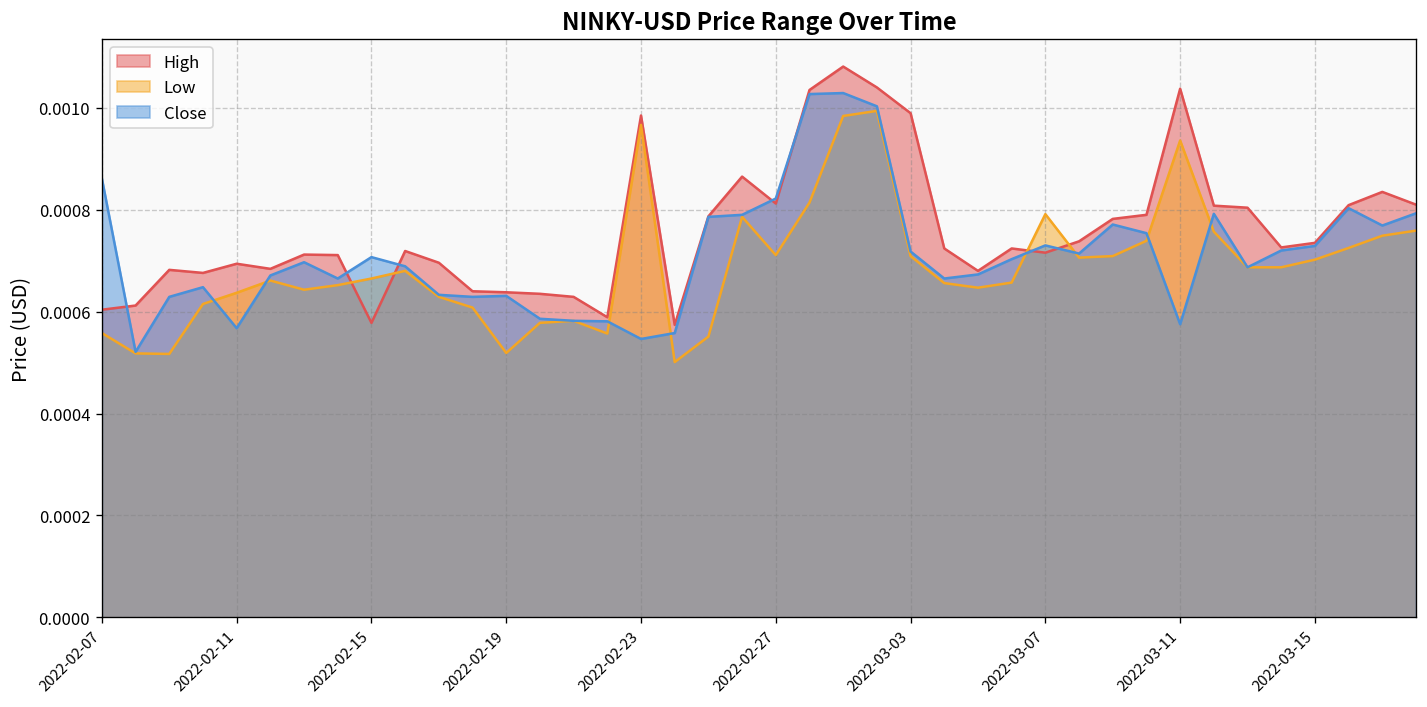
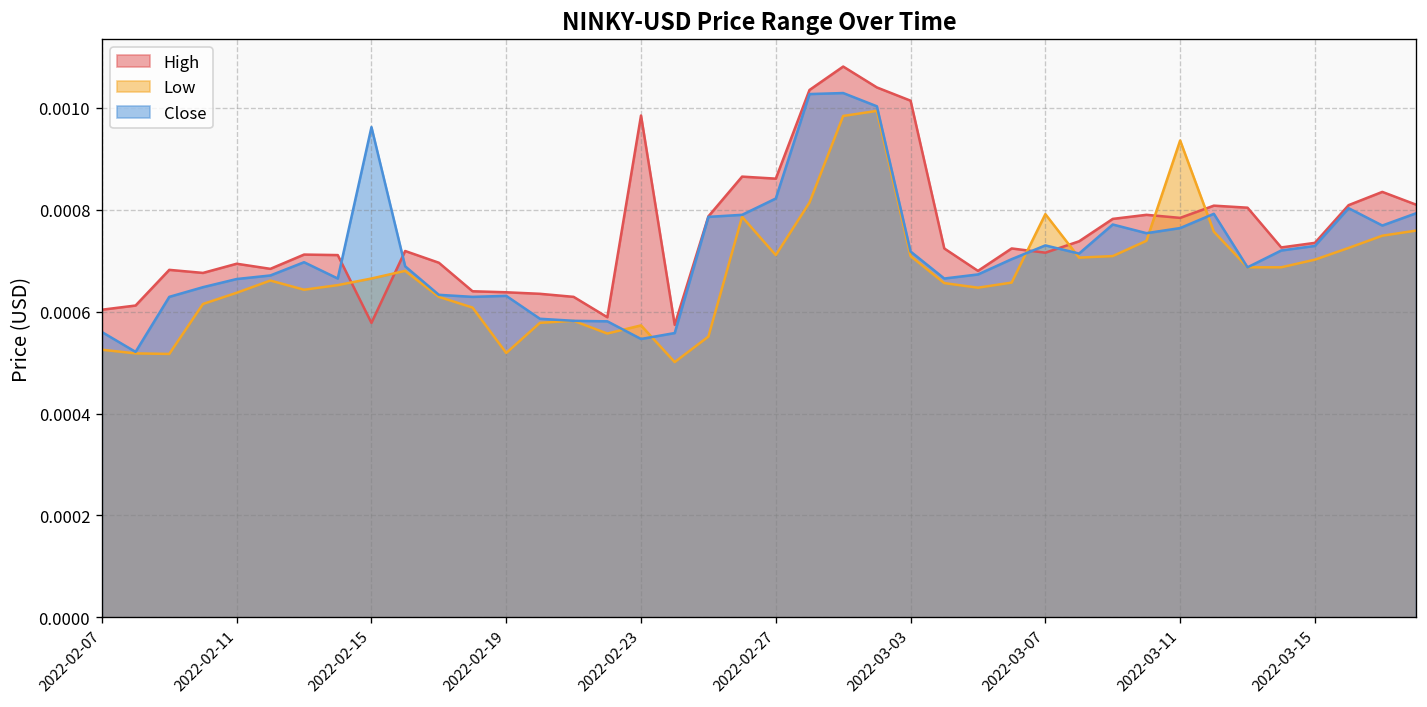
  {
    "High": {
      "2022-02-07": 0.00060,
      "2022-02-11": 0.00069,
      "2022-02-15": 0.00058,
      "2022-02-19": 0.00064,
      "2022-02-23": 0.00098,
-     "2022-02-27": 0.00081,
-     "2022-03-03": 0.00099,
+     "2022-02-27": 0.00086,
+     "2022-03-03": 0.00101,
      "2022-03-07": 0.00072,
-     "2022-03-11": 0.00104,
+     "2022-03-11": 0.00078,
      "2022-03-15": 0.00074
    },
    "Low": {
-     "2022-02-07": 0.00056,
+     "2022-02-07": 0.00053,
      "2022-02-11": 0.00064,
      "2022-02-15": 0.00066,
      "2022-02-19": 0.00052,
-     "2022-02-23": 0.00097,
+     "2022-02-23": 0.00057,
      "2022-02-27": 0.00071,
      "2022-03-03": 0.00071,
      "2022-03-07": 0.00079,
      "2022-03-11": 0.00094,
      "2022-03-15": 0.00070
    },
    "Close": {
-     "2022-02-07": 0.00086,
-     "2022-02-11": 0.00057,
-     "2022-02-15": 0.00071,
+     "2022-02-07": 0.00056,
+     "2022-02-11": 0.00066,
+     "2022-02-15": 0.00096,
      "2022-02-19": 0.00063,
      "2022-02-23": 0.00055,
      "2022-02-27": 0.00082,
      "2022-03-03": 0.00072,
      "2022-03-07": 0.00073,
-     "2022-03-11": 0.00058,
+     "2022-03-11": 0.00076,
      "2022-03-15": 0.00073
    }
  }
